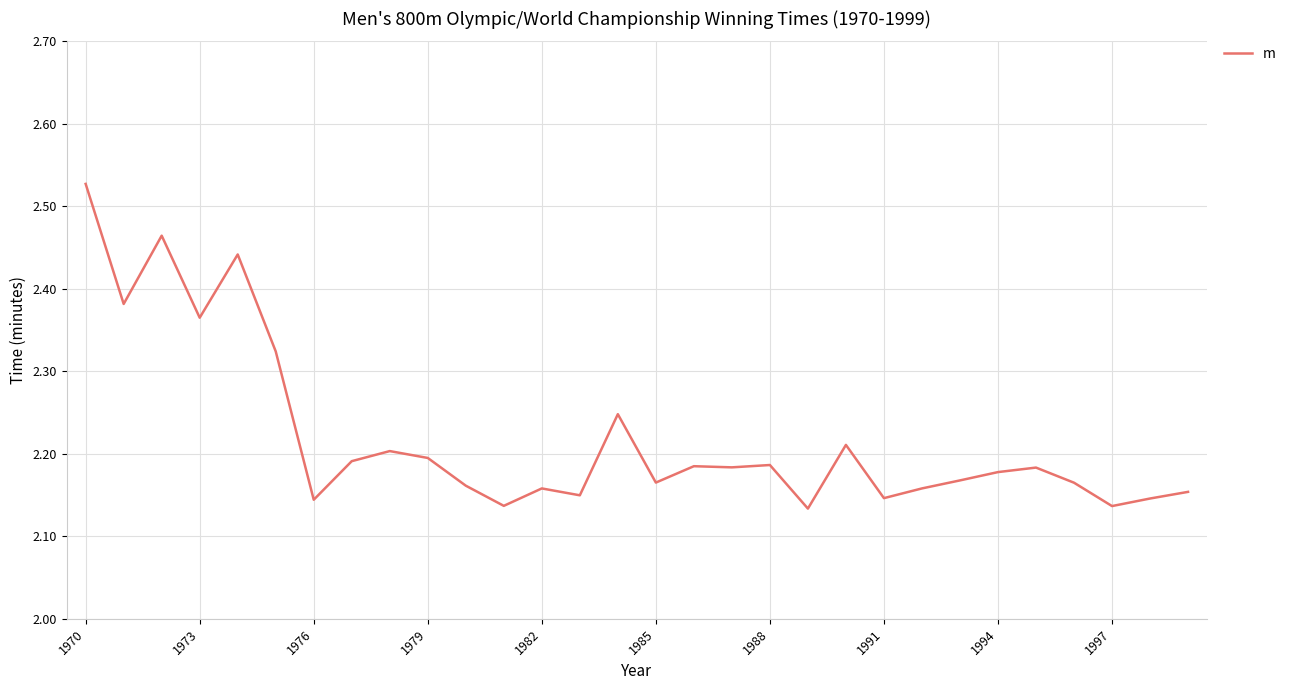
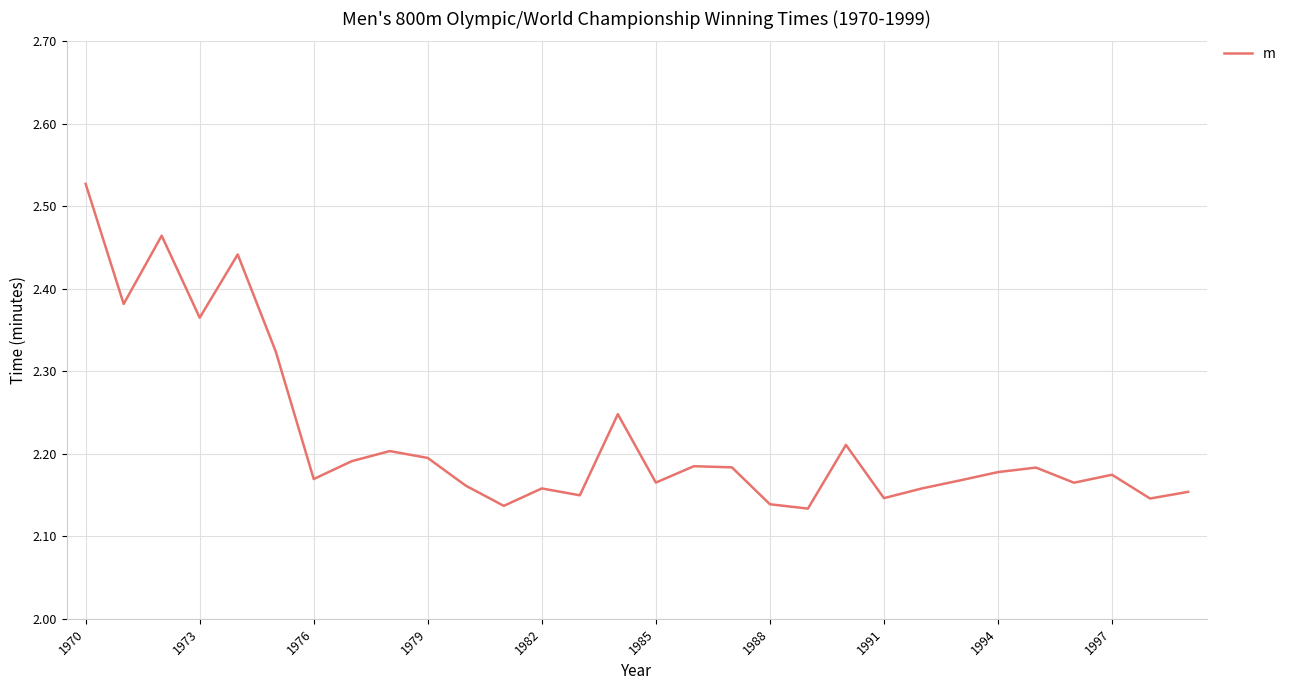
  {
    "1970": 2.53,
    "1973": 2.37,
-   "1976": 2.14,
+   "1976": 2.17,
    "1979": 2.20,
    "1982": 2.16,
    "1985": 2.17,
-   "1988": 2.19,
+   "1988": 2.14,
    "1991": 2.15,
    "1994": 2.18,
-   "1997": 2.14
+   "1997": 2.17
  }
